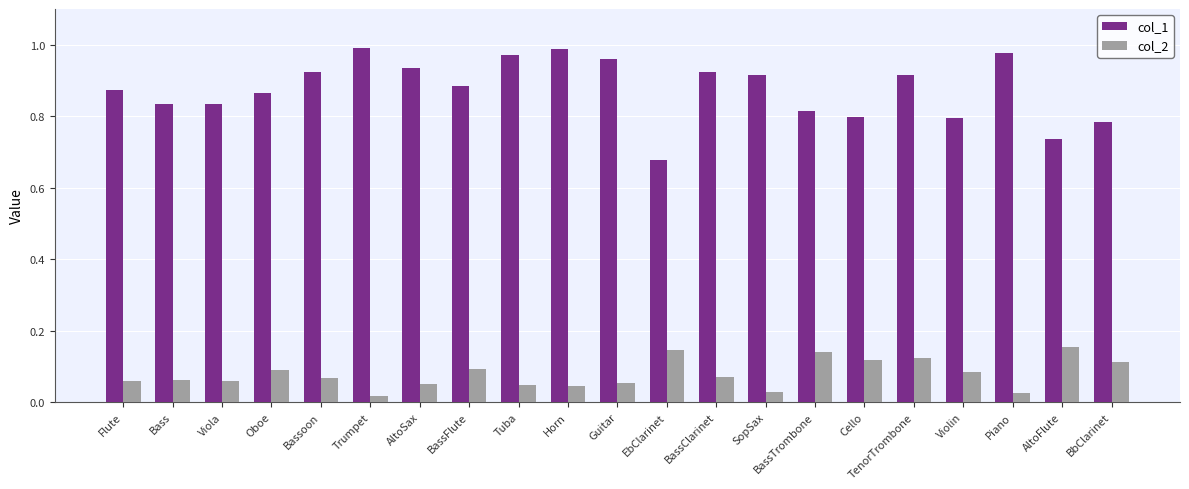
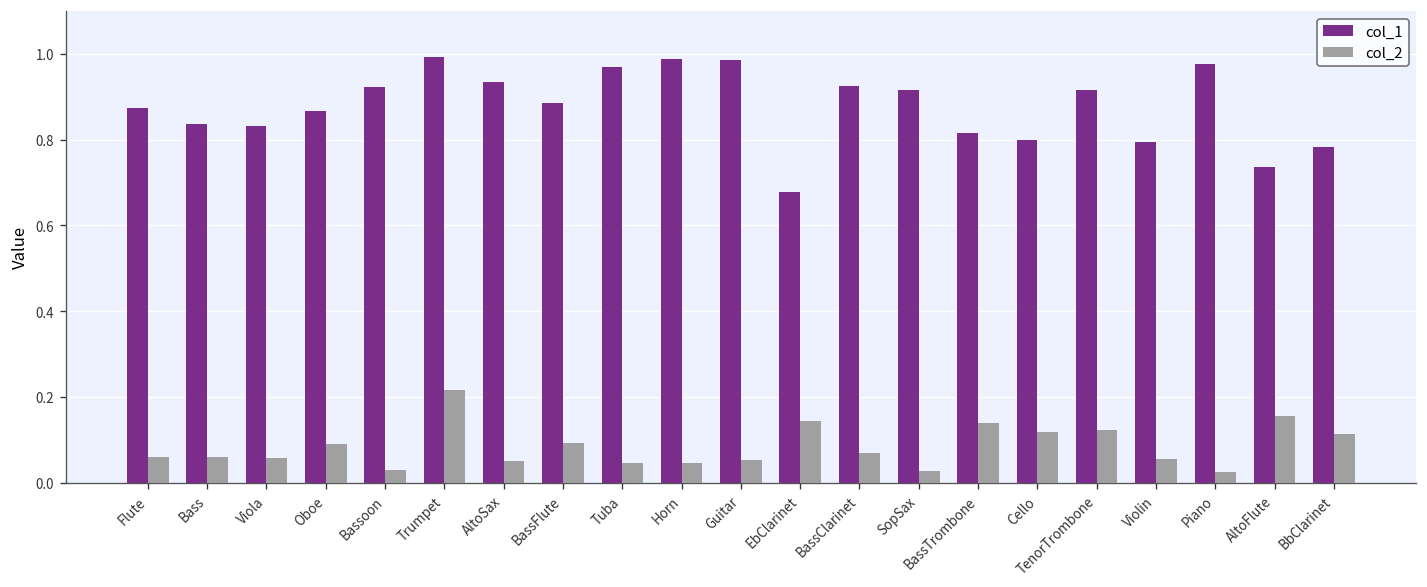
  {
    "col_1": {
      "Flute": 0.87,
      "Bass": 0.84,
      "Viola": 0.83,
      "Oboe": 0.87,
      "Bassoon": 0.92,
      "Trumpet": 0.99,
      "AltoSax": 0.94,
      "BassFlute": 0.89,
      "Tuba": 0.97,
      "Horn": 0.99,
-     "Guitar": 0.96,
+     "Guitar": 0.99,
      "EbClarinet": 0.68,
      "BassClarinet": 0.92,
      "SopSax": 0.92,
      "BassTrombone": 0.82,
      "Cello": 0.80,
      "TenorTrombone": 0.92,
      "Violin": 0.80,
      "Piano": 0.98,
      "AltoFlute": 0.74,
      "BbClarinet": 0.78
    },
    "col_2": {
      "Flute": 0.06,
      "Bass": 0.06,
      "Viola": 0.06,
      "Oboe": 0.09,
-     "Bassoon": 0.07,
-     "Trumpet": 0.02,
+     "Bassoon": 0.03,
+     "Trumpet": 0.21,
      "AltoSax": 0.05,
      "BassFlute": 0.09,
      "Tuba": 0.05,
      "Horn": 0.05,
      "Guitar": 0.05,
      "EbClarinet": 0.14,
      "BassClarinet": 0.07,
      "SopSax": 0.03,
      "BassTrombone": 0.14,
      "Cello": 0.12,
      "TenorTrombone": 0.12,
-     "Violin": 0.09,
+     "Violin": 0.06,
      "Piano": 0.03,
      "AltoFlute": 0.16,
      "BbClarinet": 0.11
    }
  }
